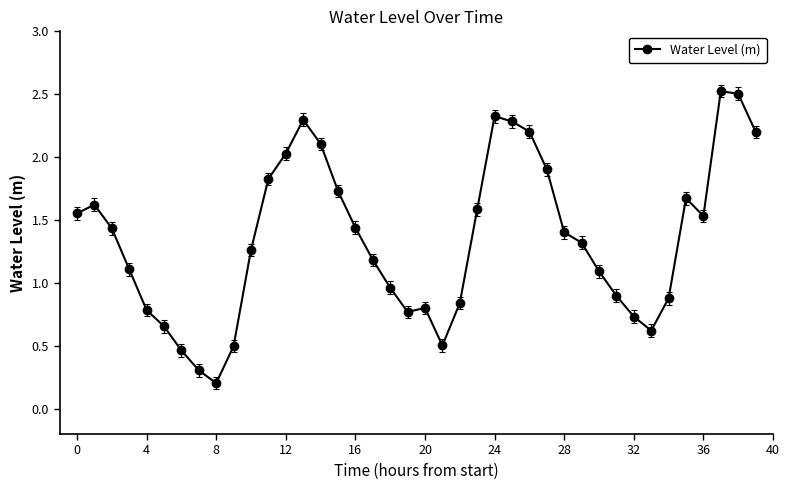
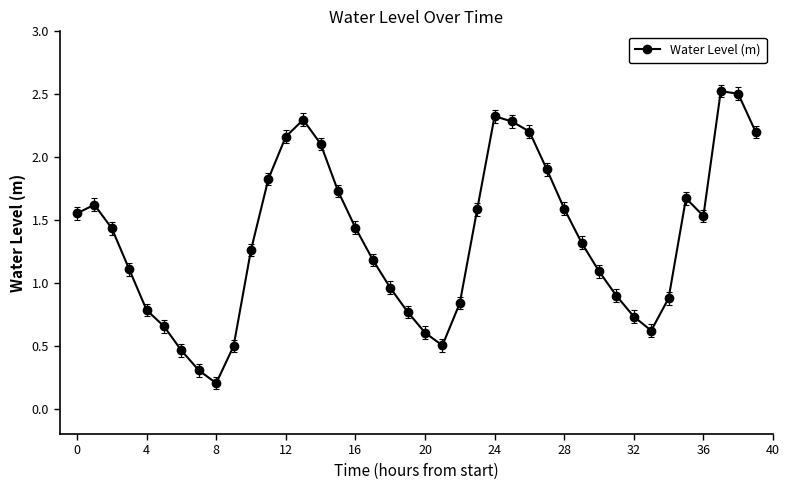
  {
    "Water Level (m)": {
      "0": 1.55,
      "4": 0.79,
      "8": 0.20,
-     "12": 2.03,
+     "12": 2.16,
      "16": 1.44,
-     "20": 0.80,
+     "20": 0.61,
      "24": 2.33,
-     "28": 1.40,
+     "28": 1.59,
      "32": 0.73,
      "36": 1.53
    }
  }
